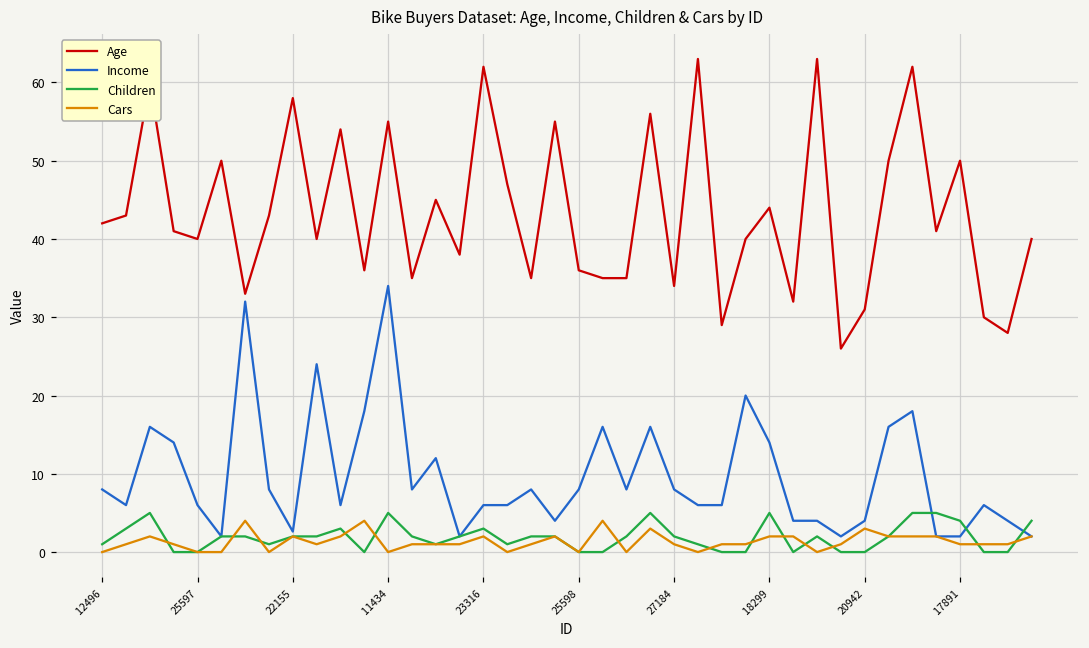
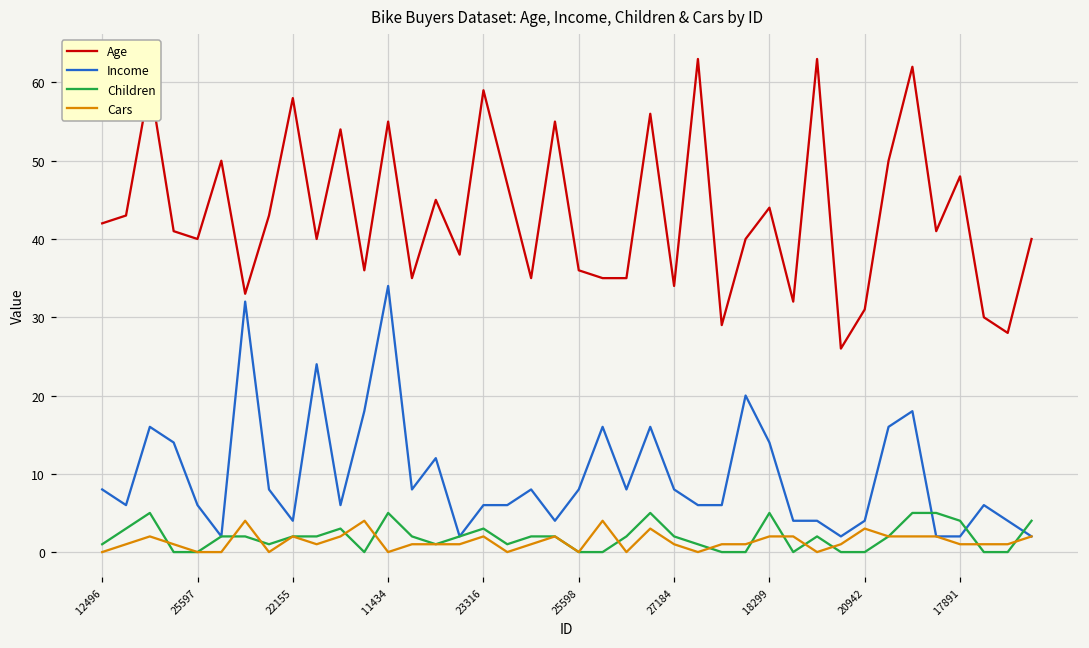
  {
    "Age": {
      "12496": 42,
      "25597": 40,
      "22155": 58,
      "11434": 55,
-     "23316": 62,
+     "23316": 59,
      "25598": 36,
      "27184": 34,
      "18299": 44,
      "20942": 31,
-     "17891": 50
+     "17891": 48
    },
    "Income": {
      "12496": 8,
      "25597": 6,
-     "22155": 3,
+     "22155": 4,
      "11434": 34,
      "23316": 6,
      "25598": 8,
      "27184": 8,
      "18299": 14,
      "20942": 4,
      "17891": 2
    },
    "Children": {
      "12496": 1,
      "11434": 5,
      "23316": 3,
      "27184": 2,
      "18299": 5,
      "20942": 0,
      "17891": 4
    },
    "Cars": {
      "12496": 0,
      "11434": 0,
      "23316": 2,
      "27184": 1,
      "18299": 2,
      "20942": 3,
      "17891": 1
    }
  }
